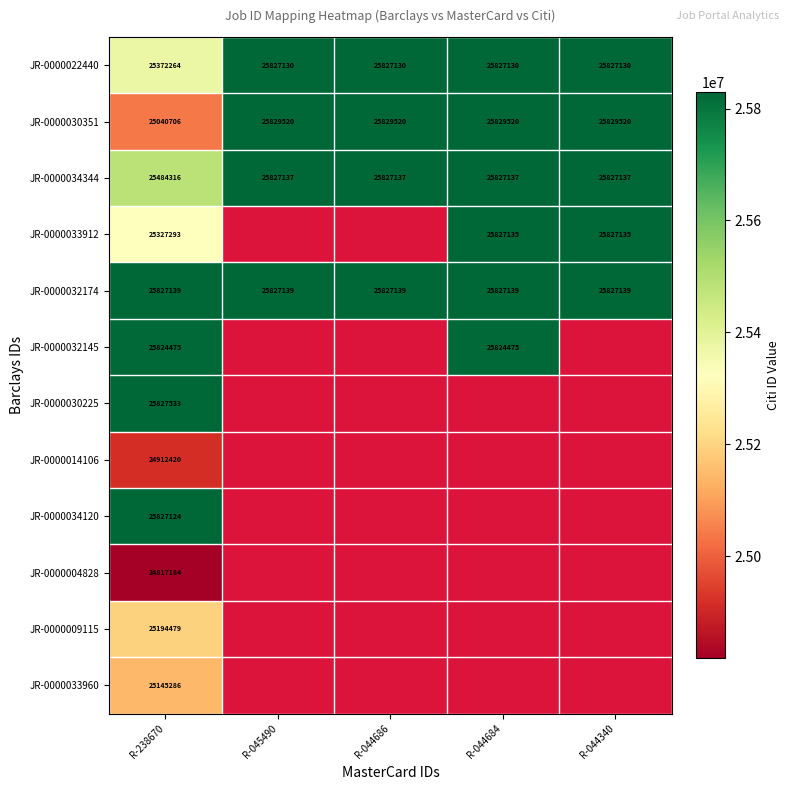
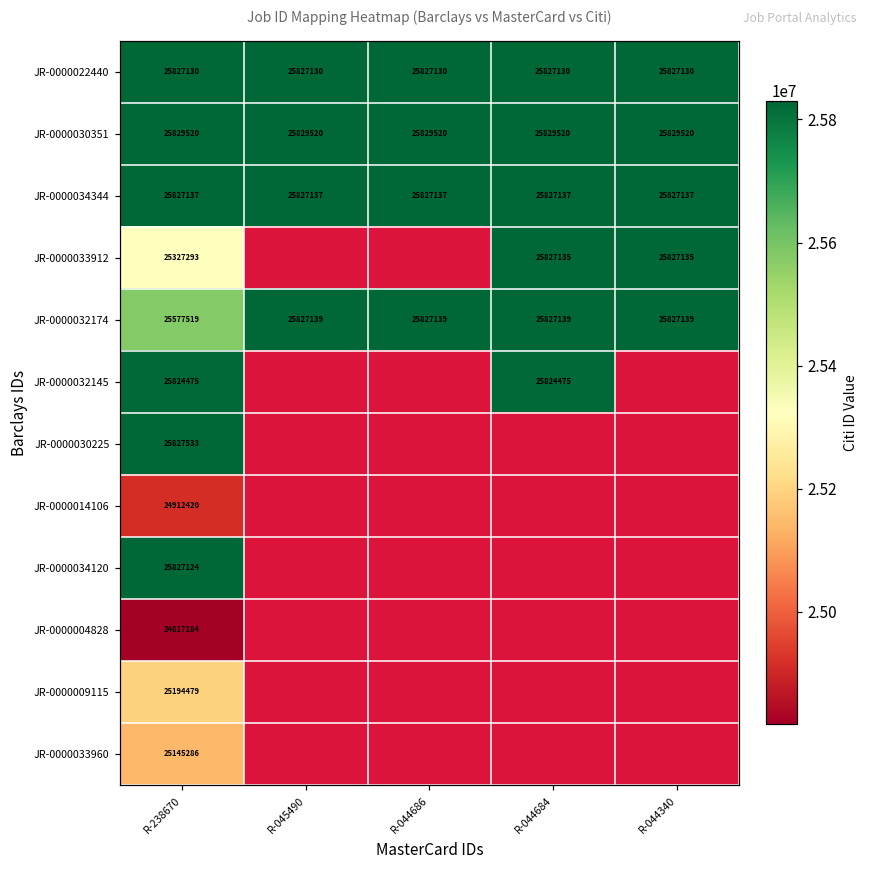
  {
    "JR-0000022440": {
-     "R-238670": 25372264,
+     "R-238670": 25827130,
      "R-045490": 25827130,
      "R-044686": 25827130,
      "R-044684": 25827130,
      "R-044340": 25827130
    },
    "JR-0000030351": {
-     "R-238670": 25040706,
+     "R-238670": 25829520,
      "R-045490": 25829520,
      "R-044686": 25829520,
      "R-044684": 25829520,
      "R-044340": 25829520
    },
    "JR-0000034344": {
-     "R-238670": 25484316,
+     "R-238670": 25827137,
      "R-045490": 25827137,
      "R-044686": 25827137,
      "R-044684": 25827137,
      "R-044340": 25827137
    },
    "JR-0000033912": {
      "R-238670": 25327293,
      "R-044684": 25827135,
      "R-044340": 25827135
    },
    "JR-0000032174": {
-     "R-238670": 25827139,
+     "R-238670": 25577519,
      "R-045490": 25827139,
      "R-044686": 25827139,
      "R-044684": 25827139,
      "R-044340": 25827139
    },
    "JR-0000032145": {
      "R-238670": 25824475,
      "R-044684": 25824475
    },
    "JR-0000030225": {
      "R-238670": 25827533
    },
    "JR-0000014106": {
      "R-238670": 24912420
    },
    "JR-0000034120": {
      "R-238670": 25827124
    },
    "JR-0000004828": {
      "R-238670": 24817184
    },
    "JR-0000009115": {
      "R-238670": 25194479
    },
    "JR-0000033960": {
      "R-238670": 25145286
    }
  }
